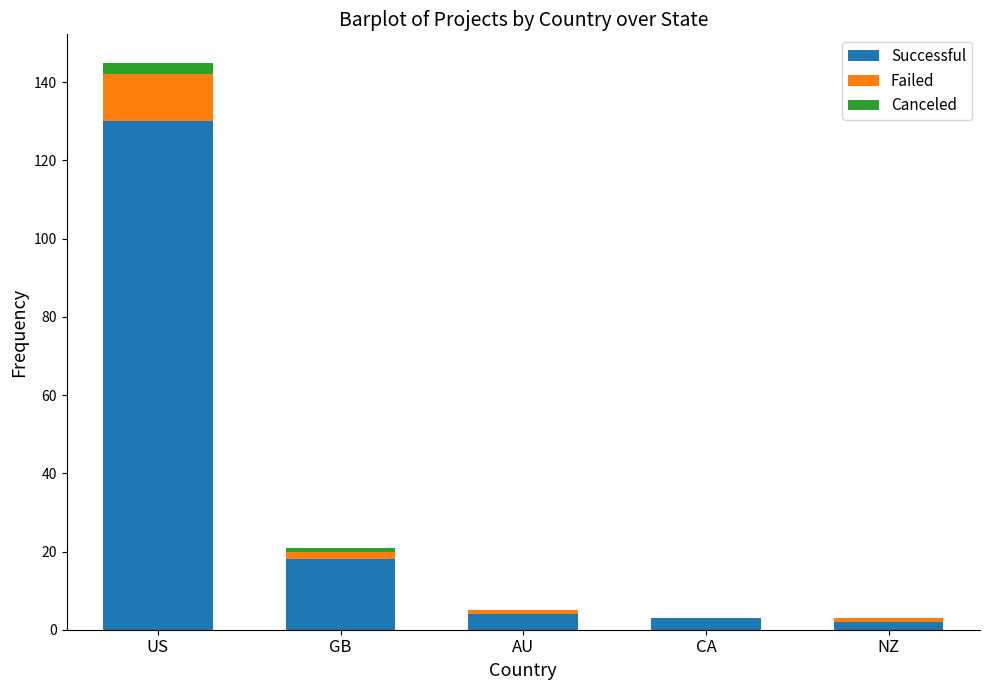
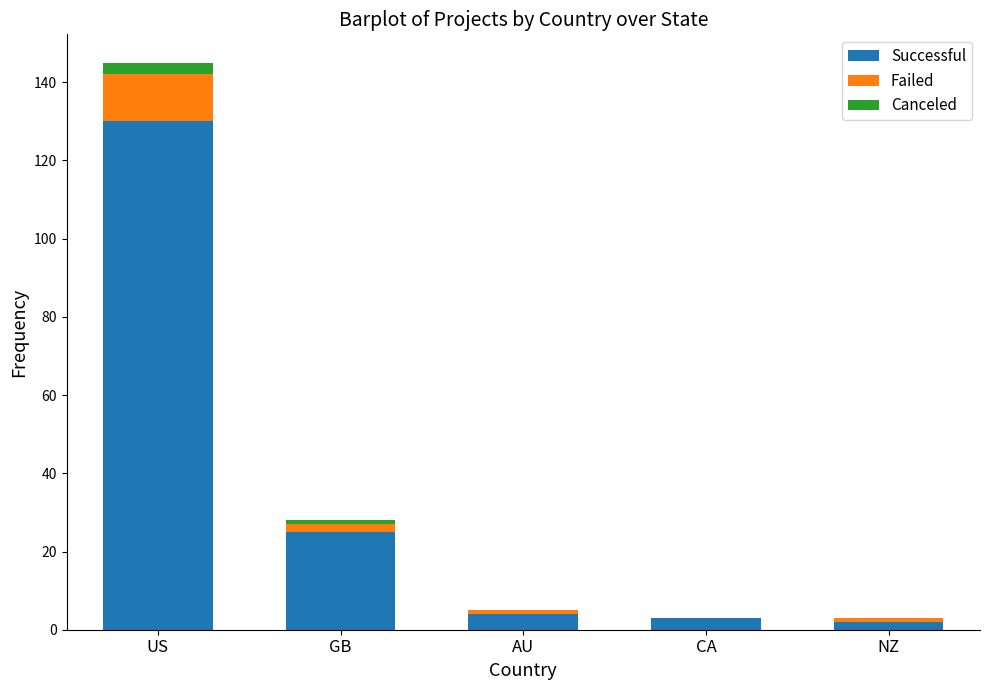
  {
    "Successful": {
      "US": 130,
-     "GB": 18,
+     "GB": 25,
      "AU": 4,
      "CA": 3,
      "NZ": 2
    },
    "Failed": {
      "US": 12,
      "GB": 2,
      "AU": 1,
      "CA": 0,
      "NZ": 1
    },
    "Canceled": {
      "US": 3,
      "GB": 1,
      "AU": 0,
      "CA": 0,
      "NZ": 0
    }
  }
